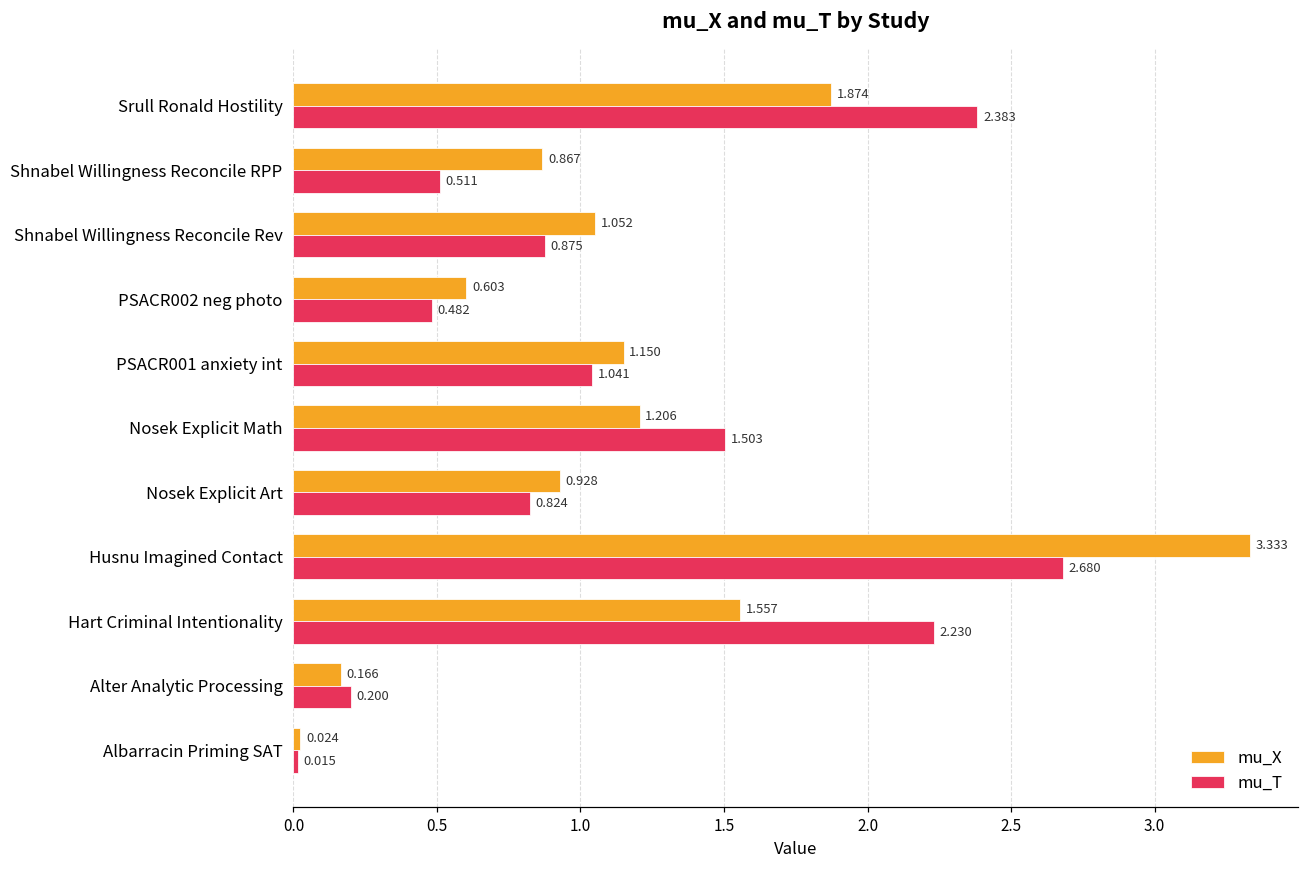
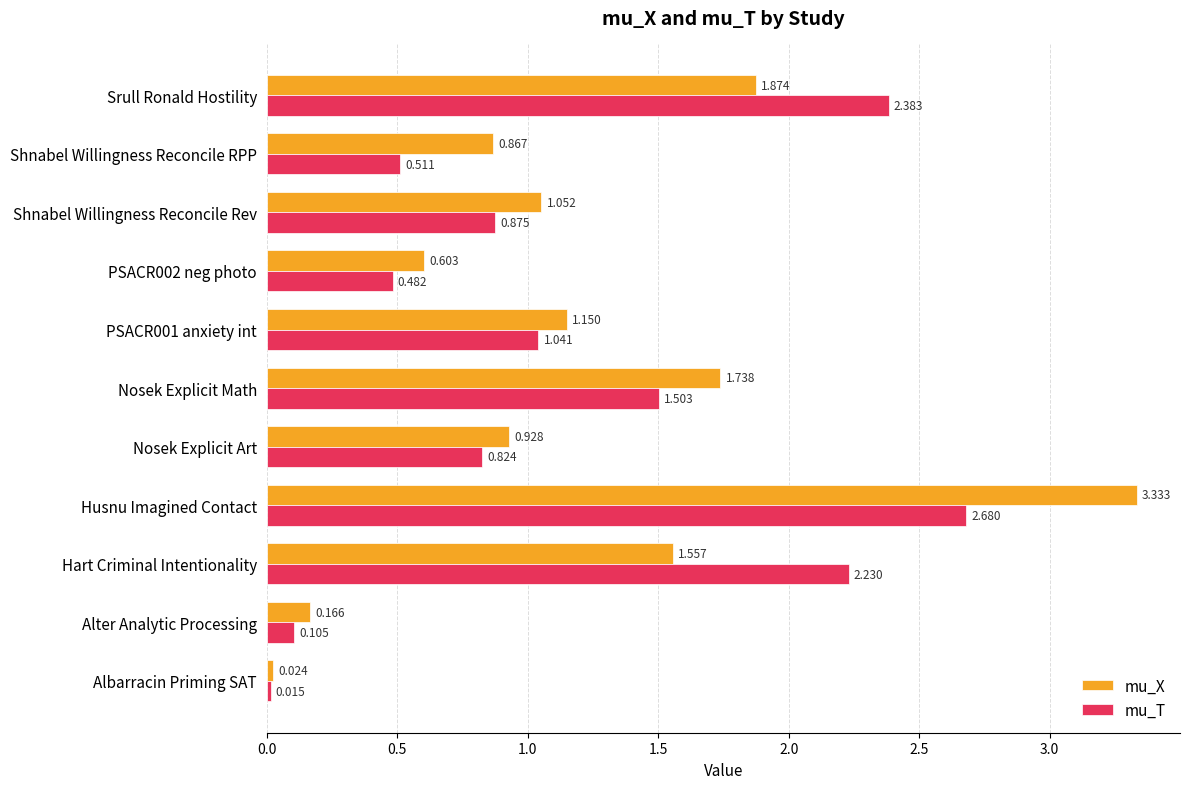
  {
    "mu_X": {
      "Srull Ronald Hostility": 1.874,
      "Shnabel Willingness Reconcile RPP": 0.867,
      "Shnabel Willingness Reconcile Rev": 1.052,
      "PSACR002 neg photo": 0.603,
      "PSACR001 anxiety int": 1.150,
-     "Nosek Explicit Math": 1.206,
+     "Nosek Explicit Math": 1.738,
      "Nosek Explicit Art": 0.928,
      "Husnu Imagined Contact": 3.333,
      "Hart Criminal Intentionality": 1.557,
      "Alter Analytic Processing": 0.166,
      "Albarracin Priming SAT": 0.024
    },
    "mu_T": {
      "Srull Ronald Hostility": 2.383,
      "Shnabel Willingness Reconcile RPP": 0.511,
      "Shnabel Willingness Reconcile Rev": 0.875,
      "PSACR002 neg photo": 0.482,
      "PSACR001 anxiety int": 1.041,
      "Nosek Explicit Math": 1.503,
      "Nosek Explicit Art": 0.824,
      "Husnu Imagined Contact": 2.680,
      "Hart Criminal Intentionality": 2.230,
-     "Alter Analytic Processing": 0.200,
+     "Alter Analytic Processing": 0.105,
      "Albarracin Priming SAT": 0.015
    }
  }
